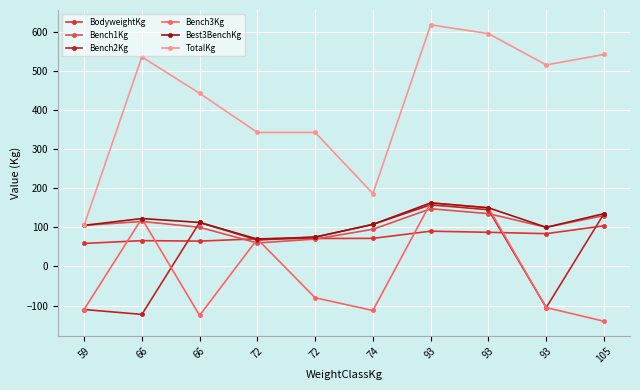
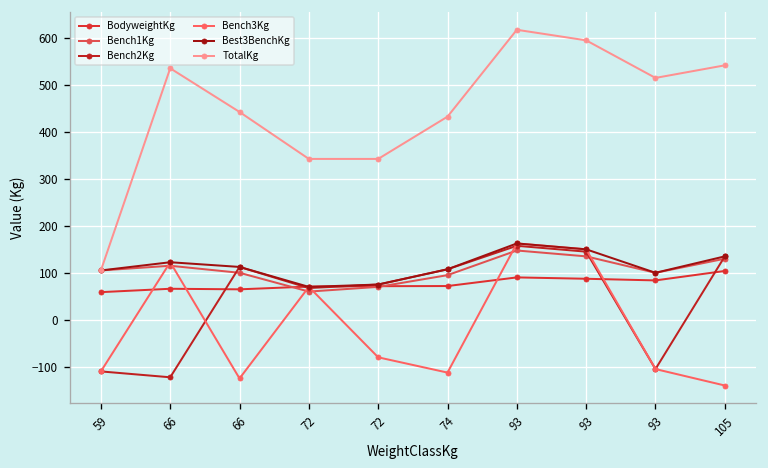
  {
    "TotalKg": {
-     "74": 190,
+     "74": 430,
      "105": 540
    }
  }
